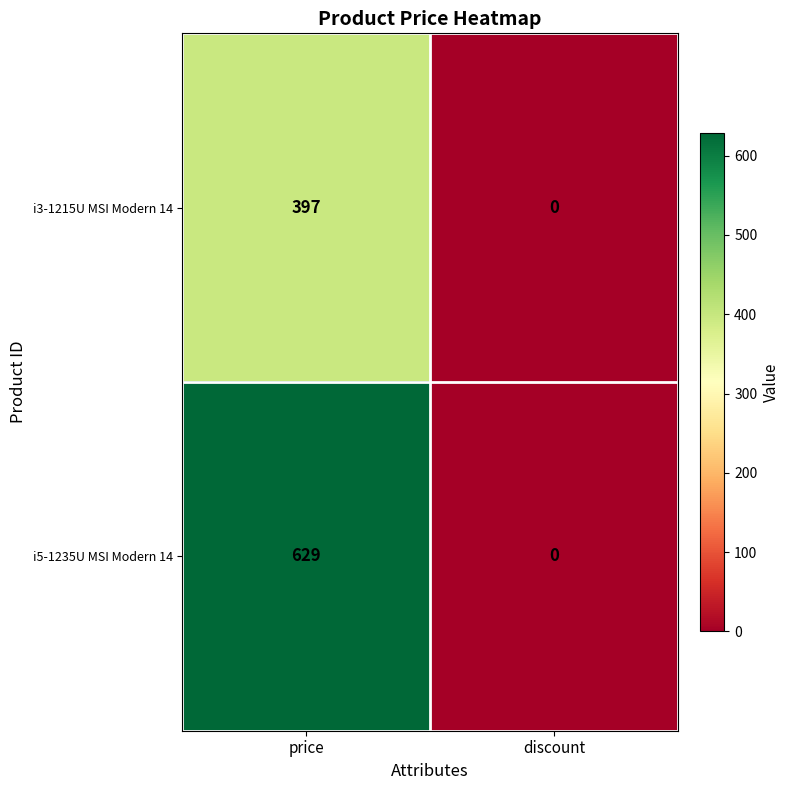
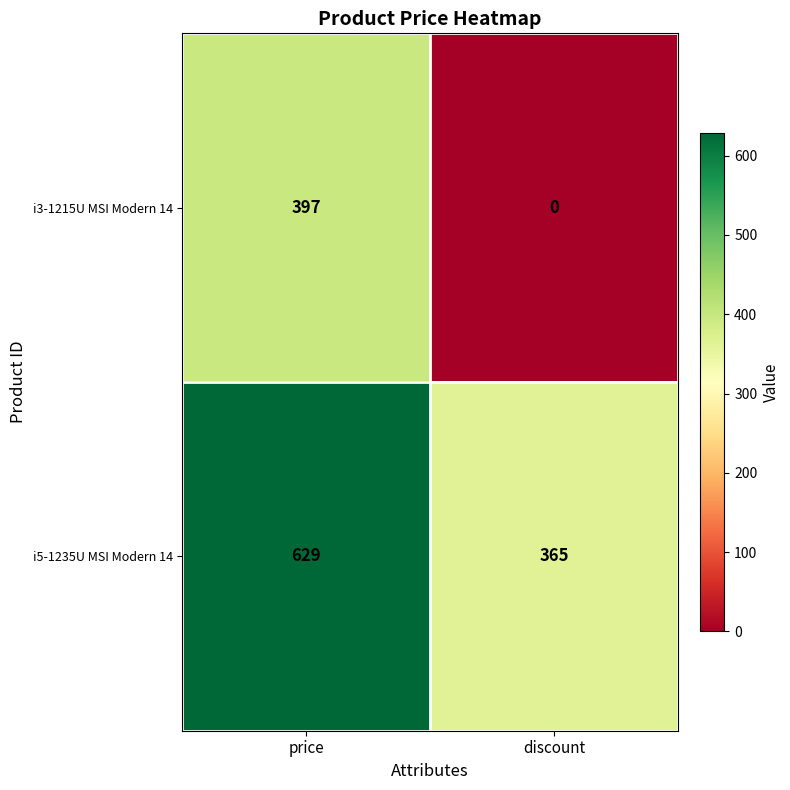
  {
    "i3-1215U MSI Modern 14": {
      "price": 397,
      "discount": 0
    },
    "i5-1235U MSI Modern 14": {
      "price": 629,
-     "discount": 0
+     "discount": 365
    }
  }
